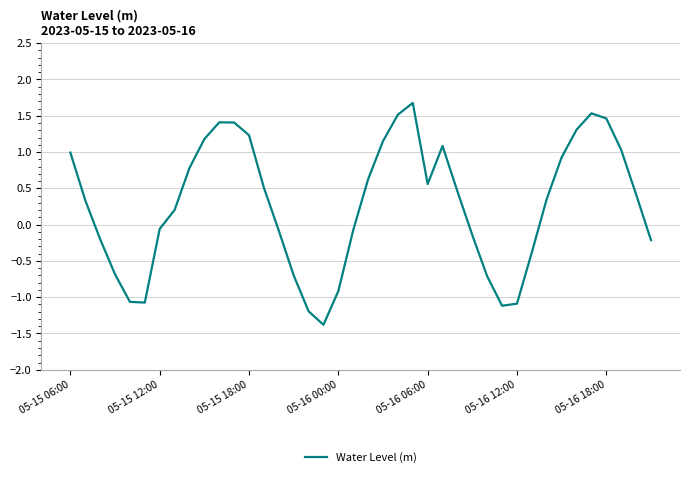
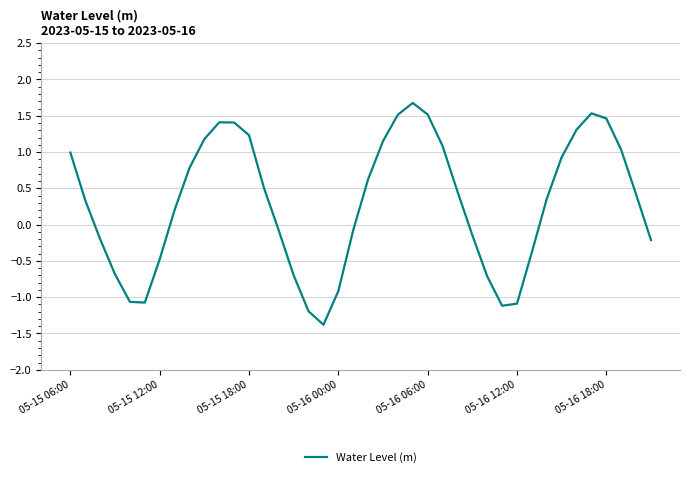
  {
    "05-15 06:00": 1.0,
-   "05-15 12:00": -0.1,
+   "05-15 12:00": -0.5,
    "05-15 18:00": 1.2,
    "05-16 00:00": -0.9,
-   "05-16 06:00": 0.6,
+   "05-16 06:00": 1.5,
    "05-16 12:00": -1.1,
    "05-16 18:00": 1.5
  }
